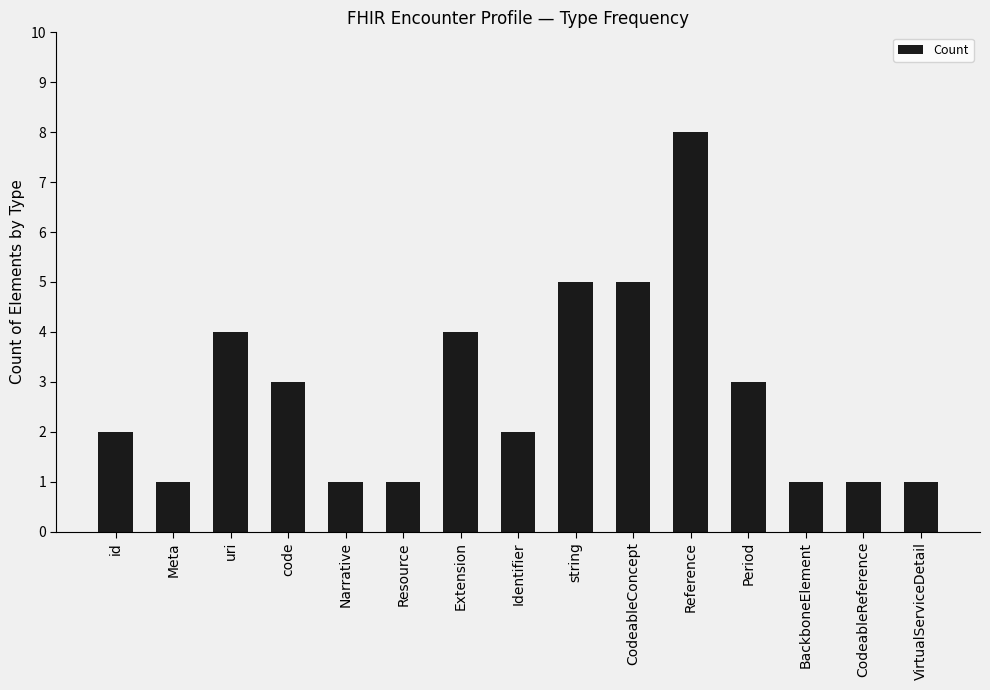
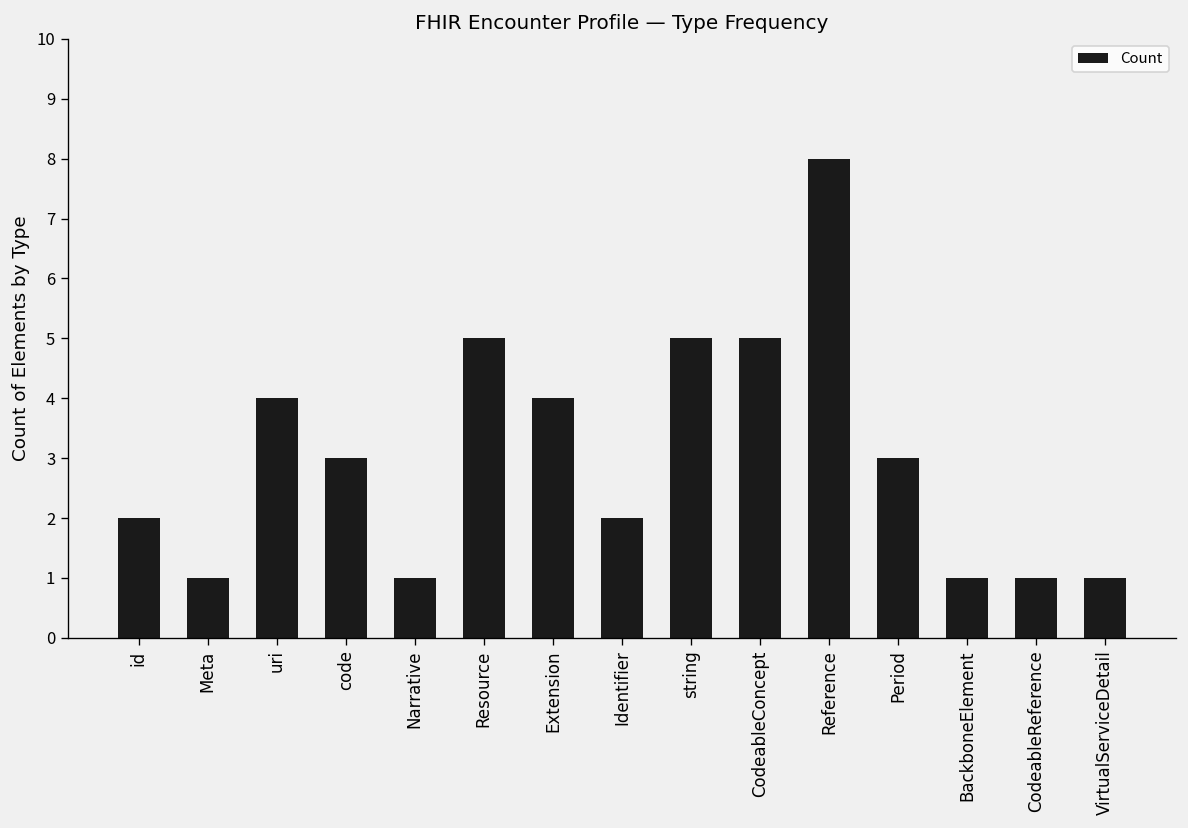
  {
    "id": 2,
    "Meta": 1,
    "uri": 4,
    "code": 3,
    "Narrative": 1,
-   "Resource": 1,
+   "Resource": 5,
    "Extension": 4,
    "Identifier": 2,
    "string": 5,
    "CodeableConcept": 5,
    "Reference": 8,
    "Period": 3,
    "BackboneElement": 1,
    "CodeableReference": 1,
    "VirtualServiceDetail": 1
  }
